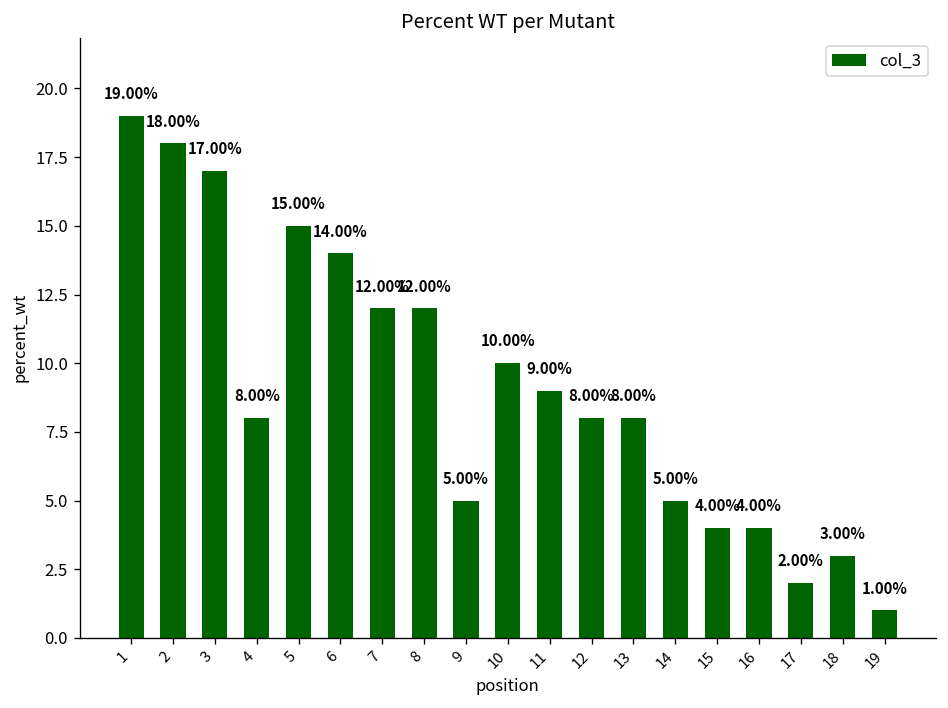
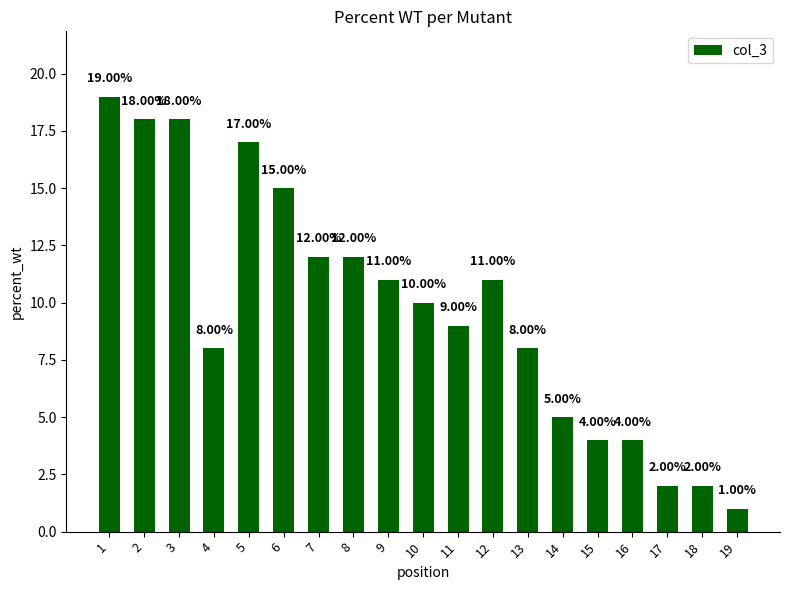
  {
    "1": "19.00%",
    "2": "18.00%",
-   "3": "17.00%",
+   "3": "18.00%",
    "4": "8.00%",
-   "5": "15.00%",
-   "6": "14.00%",
-   "9": "5.00%",
+   "5": "17.00%",
+   "6": "15.00%",
+   "9": "11.00%",
    "10": "10.00%",
    "11": "9.00%",
-   "12": "8.00%",
+   "12": "11.00%",
    "13": "8.00%",
    "14": "5.00%",
    "15": "4.00%",
    "16": "4.00%",
    "17": "2.00%",
-   "18": "3.00%",
+   "18": "2.00%",
    "19": "1.00%"
  }
